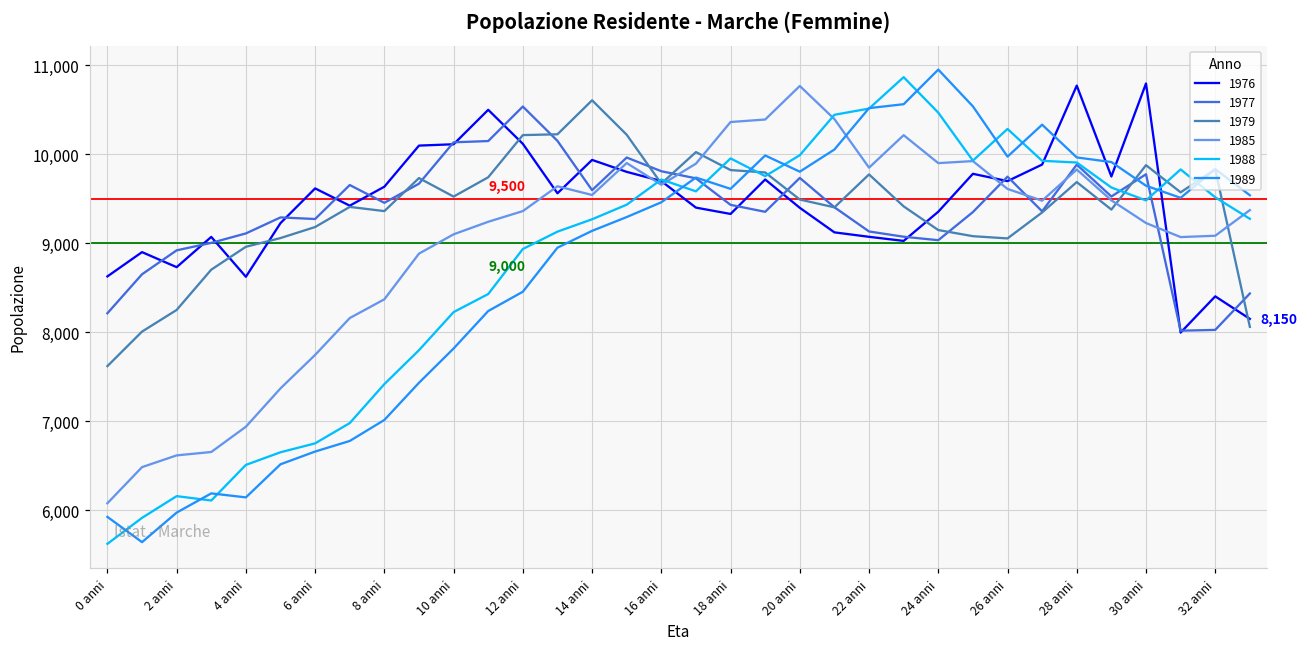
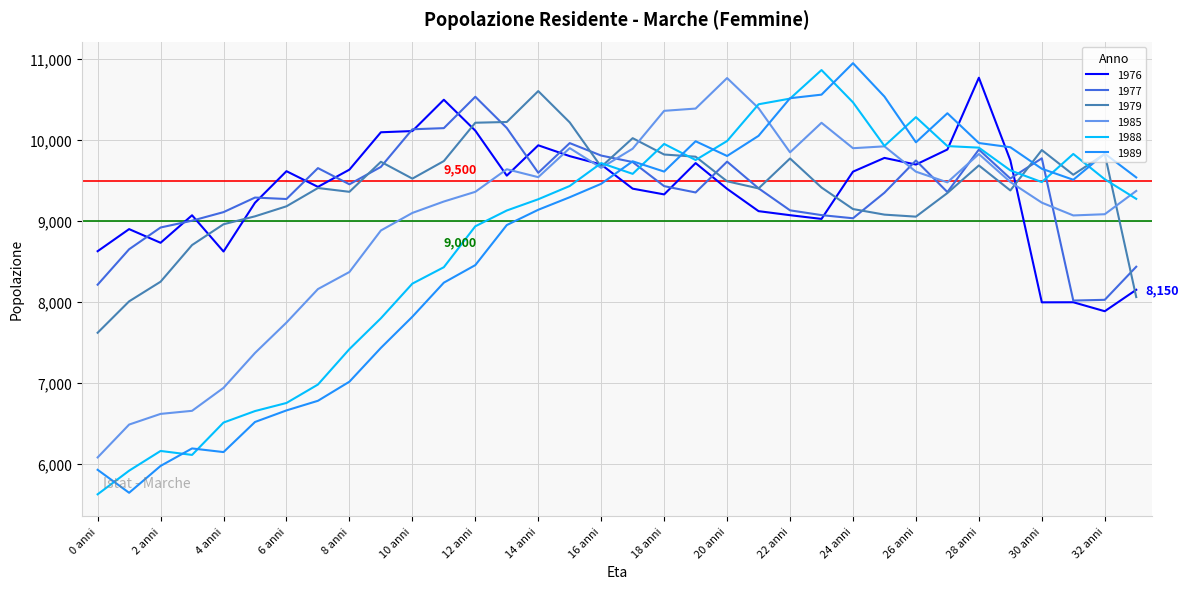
  {
    "1976": {
      "0 anni": "8,600",
      "2 anni": "8,700",
      "4 anni": "8,600",
      "6 anni": "9,600",
      "8 anni": "9,600",
      "12 anni": "10,100",
      "14 anni": "9,900",
      "18 anni": "9,300",
      "20 anni": "9,400",
      "22 anni": "9,100",
-     "24 anni": "9,400",
+     "24 anni": "9,600",
      "26 anni": "9,700",
      "28 anni": "10,800",
-     "30 anni": "10,800",
-     "32 anni": "8,400"
+     "30 anni": "8,000",
+     "32 anni": "7,900"
    }
  }
